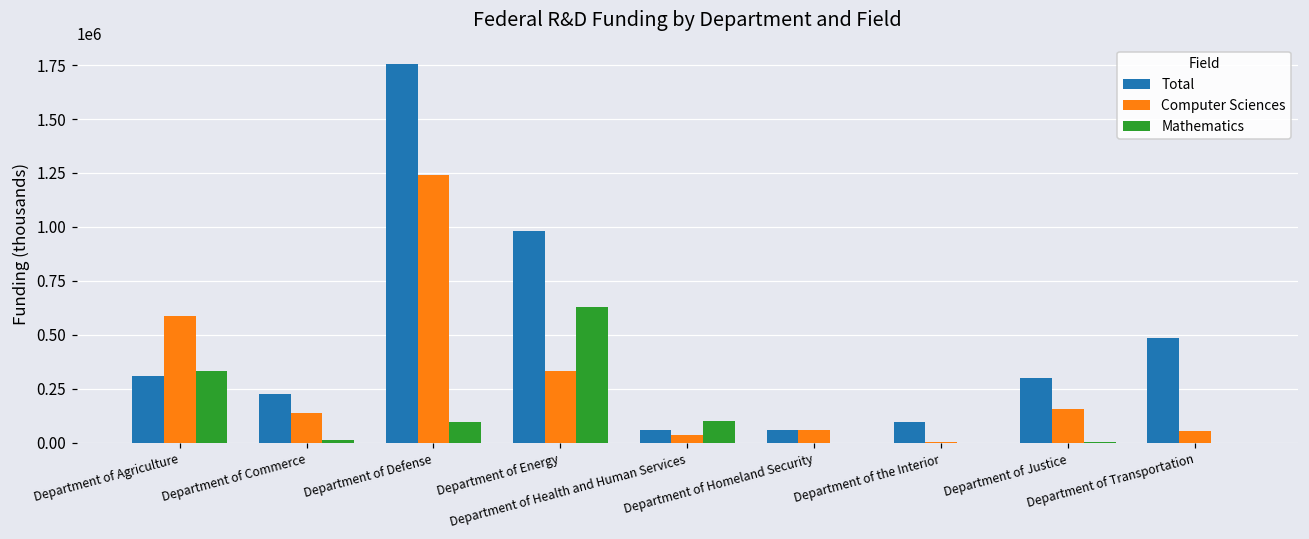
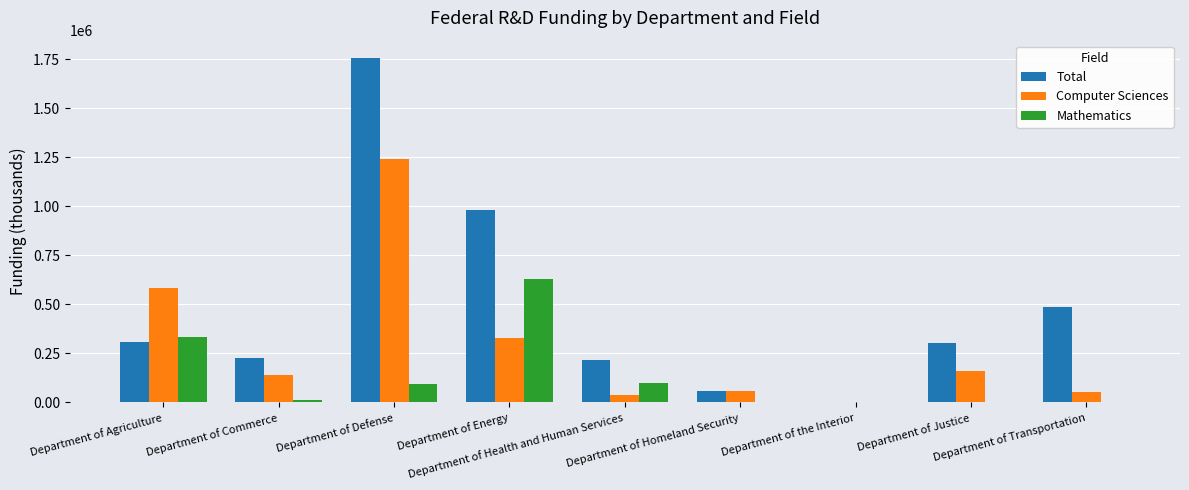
  {
    "Total": {
      "Department of Agriculture": 310000,
      "Department of Commerce": 230000,
      "Department of Defense": 1760000,
      "Department of Energy": 980000,
-     "Department of Health and Human Services": 60000,
+     "Department of Health and Human Services": 220000,
      "Department of Homeland Security": 60000,
-     "Department of the Interior": 100000,
+     "Department of the Interior": 0,
      "Department of Justice": 300000,
      "Department of Transportation": 490000
    },
    "Computer Sciences": {
      "Department of Agriculture": 590000,
      "Department of Commerce": 140000,
      "Department of Defense": 1240000,
      "Department of Energy": 330000,
      "Department of Health and Human Services": 30000,
      "Department of Homeland Security": 60000,
      "Department of Justice": 160000,
      "Department of Transportation": 50000
    },
    "Mathematics": {
      "Department of Agriculture": 330000,
      "Department of Defense": 90000,
      "Department of Energy": 630000,
      "Department of Health and Human Services": 100000,
      "Department of Homeland Security": 0,
      "Department of the Interior": 0,
      "Department of Transportation": 0
    }
  }
